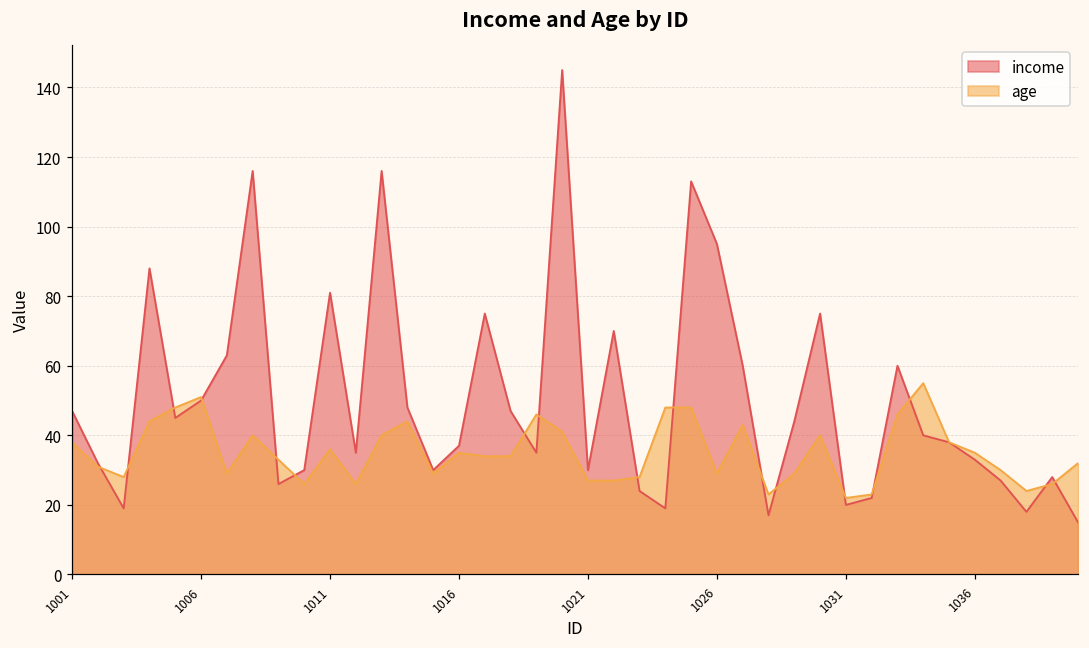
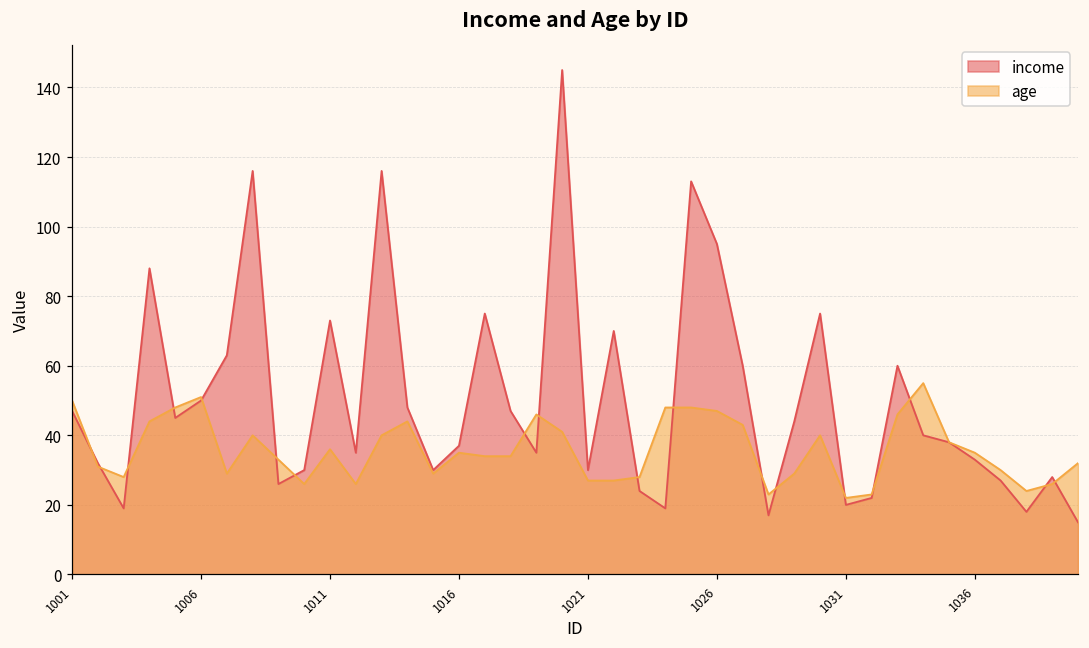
  {
    "income": {
      "1001": 47,
      "1006": 50,
-     "1011": 81,
+     "1011": 73,
      "1016": 37,
      "1021": 30,
      "1026": 95,
      "1031": 20,
      "1036": 33
    },
    "age": {
-     "1001": 38,
+     "1001": 50,
      "1006": 51,
      "1011": 36,
      "1016": 35,
      "1021": 27,
-     "1026": 29,
+     "1026": 47,
      "1031": 22,
      "1036": 35
    }
  }
